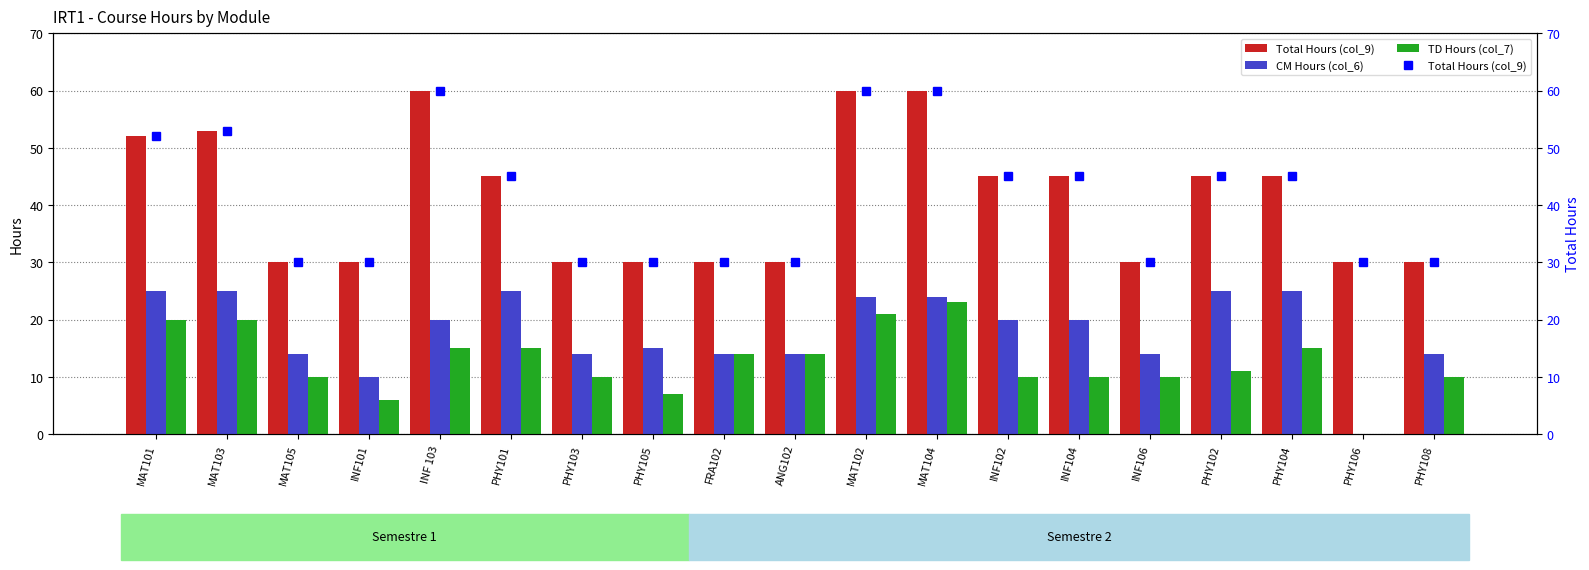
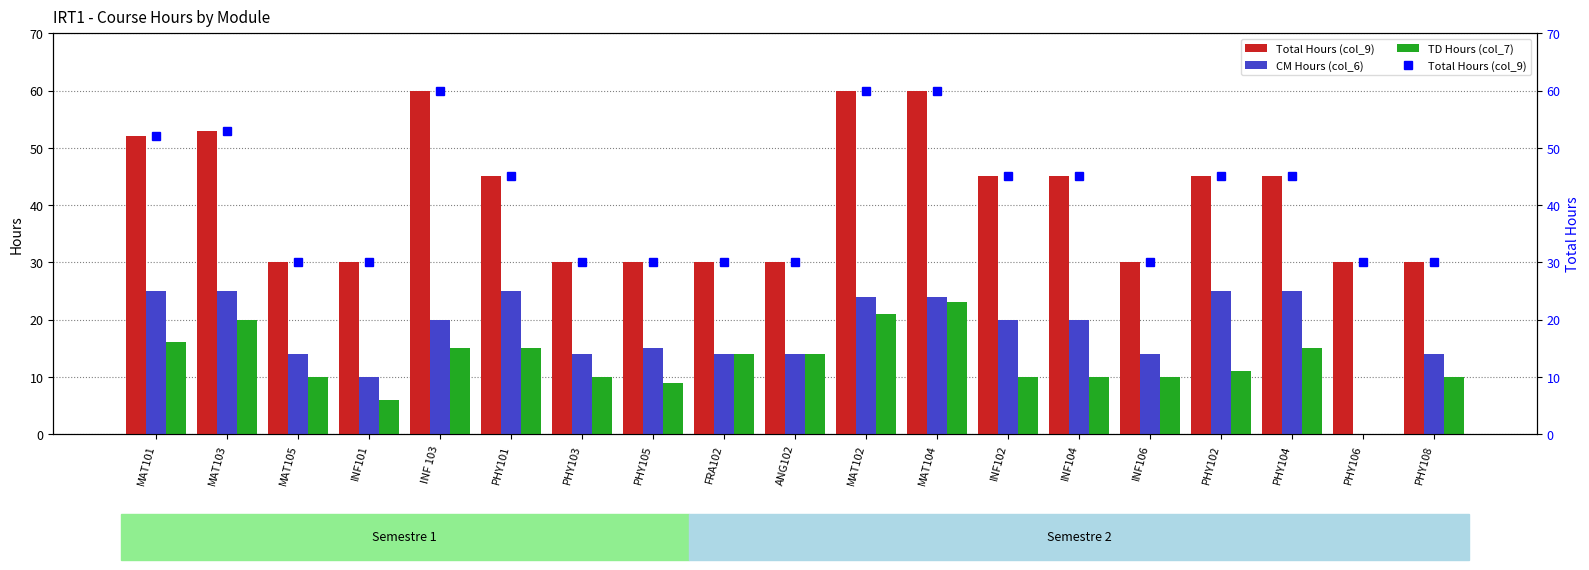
  {
    "CM Hours (col_6)": {
      "MAT101": 25,
      "MAT103": 25,
      "MAT105": 14,
      "INF101": 10,
      "INF 103": 20,
      "PHY101": 25,
      "PHY103": 14,
      "PHY105": 15,
      "FRA102": 14,
      "ANG102": 14,
      "MAT102": 24,
      "MAT104": 24,
      "INF102": 20,
      "INF104": 20,
      "INF106": 14,
      "PHY102": 25,
      "PHY104": 25,
      "PHY106": 0,
      "PHY108": 14
    },
    "TD Hours (col_7)": {
-     "MAT101": 20,
+     "MAT101": 16,
      "MAT103": 20,
      "MAT105": 10,
      "INF101": 6,
      "INF 103": 15,
      "PHY101": 15,
      "PHY103": 10,
-     "PHY105": 7,
+     "PHY105": 9,
      "FRA102": 14,
      "ANG102": 14,
      "MAT102": 21,
      "MAT104": 23,
      "INF102": 10,
      "INF104": 10,
      "INF106": 10,
      "PHY102": 11,
      "PHY104": 15,
      "PHY106": 0,
      "PHY108": 10
    }
  }
